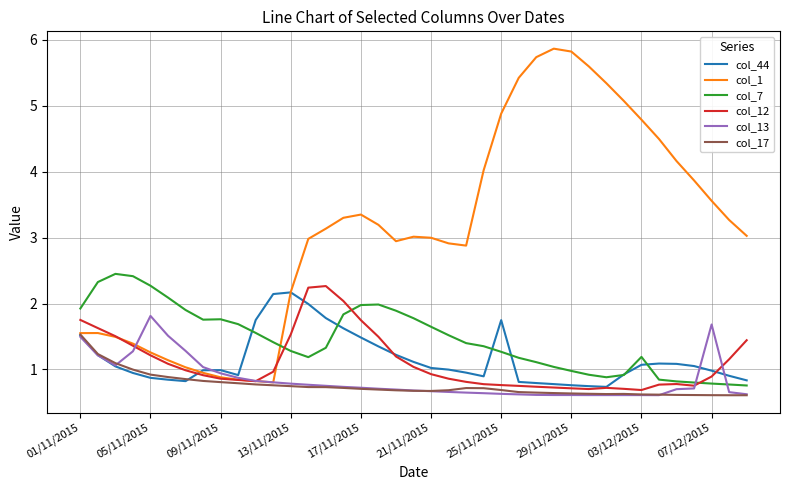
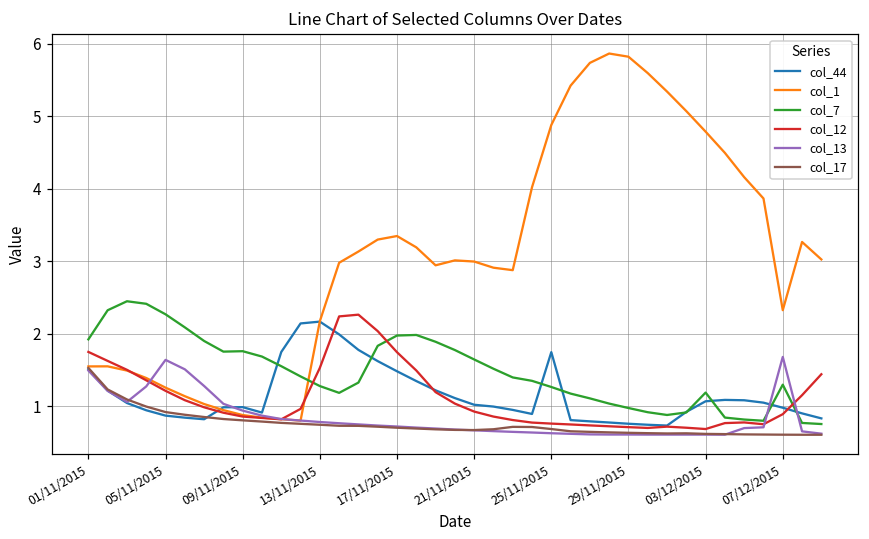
  {
    "col_44": {
      "05/11/2015": 0.9,
      "09/11/2015": 1.0,
      "17/11/2015": 1.5,
      "21/11/2015": 1.0,
      "25/11/2015": 1.7,
      "29/11/2015": 0.8,
      "03/12/2015": 1.1,
      "07/12/2015": 1.0
    },
    "col_1": {
      "05/11/2015": 1.3,
      "17/11/2015": 3.4,
      "21/11/2015": 3.0,
      "25/11/2015": 4.9,
      "29/11/2015": 5.8,
      "03/12/2015": 4.8,
-     "07/12/2015": 3.6
+     "07/12/2015": 2.3
    },
    "col_7": {
      "01/11/2015": 1.9,
      "05/11/2015": 2.3,
      "09/11/2015": 1.8,
      "13/11/2015": 1.3,
      "17/11/2015": 2.0,
      "21/11/2015": 1.6,
      "25/11/2015": 1.3,
      "29/11/2015": 1.0,
      "03/12/2015": 1.2,
-     "07/12/2015": 0.8
+     "07/12/2015": 1.3
    },
    "col_12": {
      "01/11/2015": 1.8,
      "05/11/2015": 1.2,
      "13/11/2015": 1.5,
      "17/11/2015": 1.7,
      "21/11/2015": 0.9,
      "25/11/2015": 0.8,
      "29/11/2015": 0.7,
      "03/12/2015": 0.7,
      "07/12/2015": 0.9
    },
    "col_13": {
-     "05/11/2015": 1.8,
+     "05/11/2015": 1.6,
      "09/11/2015": 0.9,
      "25/11/2015": 0.6,
      "07/12/2015": 1.7
    },
    "col_17": {
      "05/11/2015": 0.9,
      "09/11/2015": 0.8,
      "25/11/2015": 0.7,
      "07/12/2015": 0.6
    }
  }
